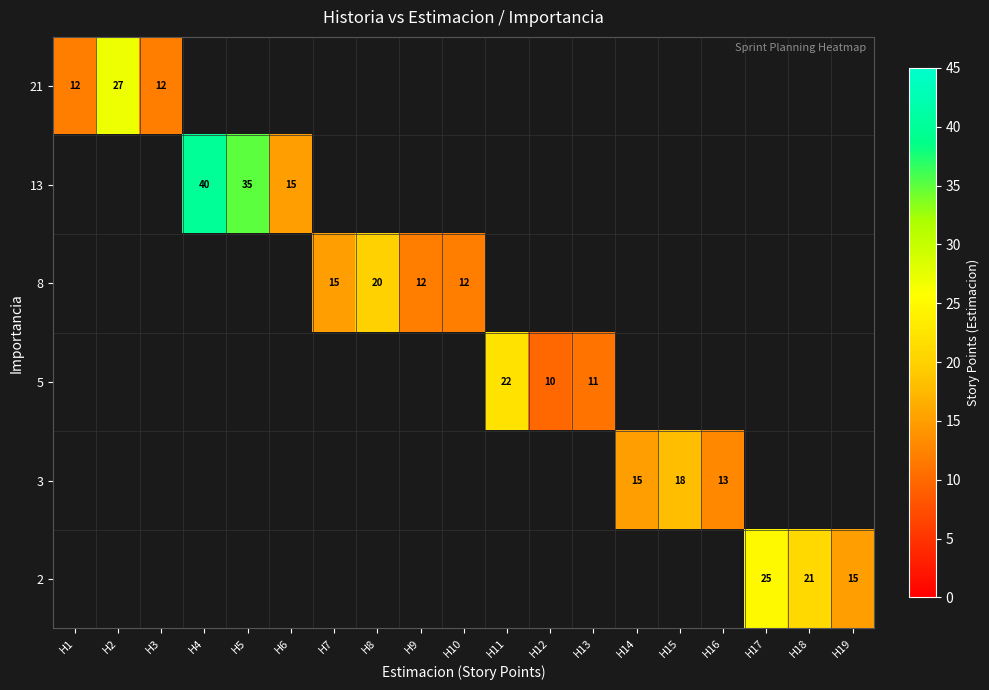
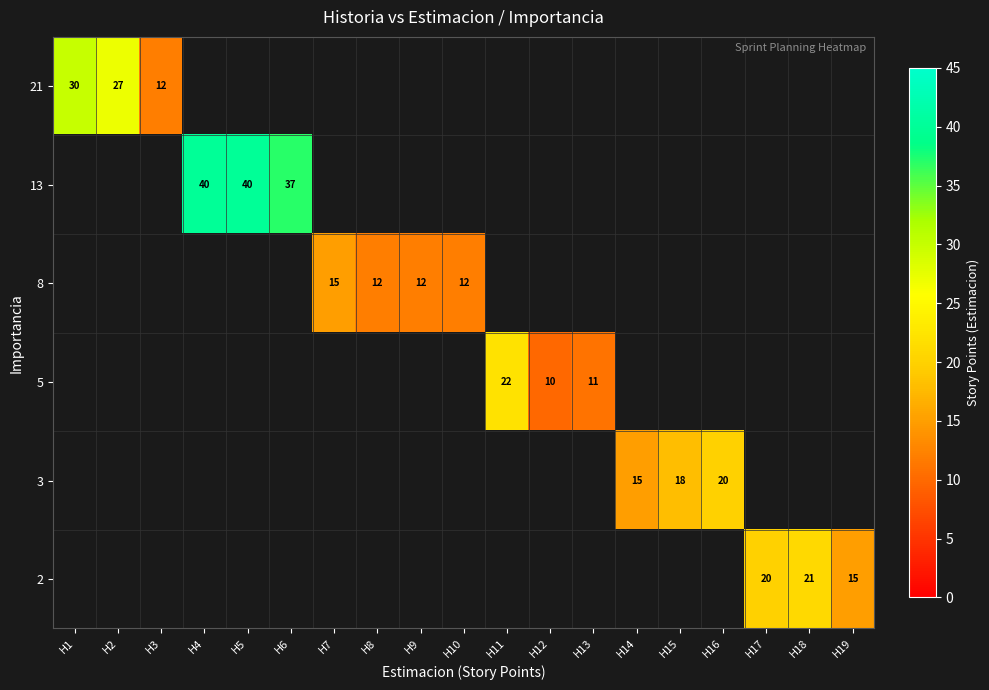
  {
    "21": {
-     "H1": 12,
+     "H1": 30,
      "H2": 27,
      "H3": 12
    },
    "13": {
      "H4": 40,
-     "H5": 35,
-     "H6": 15
+     "H5": 40,
+     "H6": 37
    },
    "8": {
      "H7": 15,
-     "H8": 20,
+     "H8": 12,
      "H9": 12,
      "H10": 12
    },
    "5": {
      "H11": 22,
      "H12": 10,
      "H13": 11
    },
    "3": {
      "H14": 15,
      "H15": 18,
-     "H16": 13
+     "H16": 20
    },
    "2": {
-     "H17": 25,
+     "H17": 20,
      "H18": 21,
      "H19": 15
    }
  }
